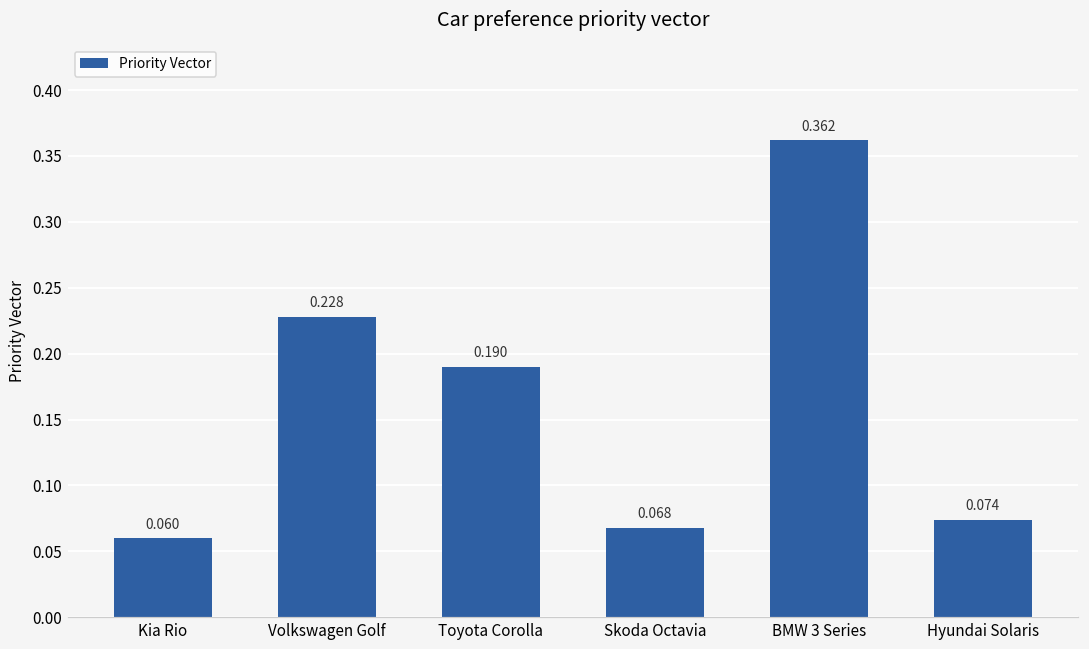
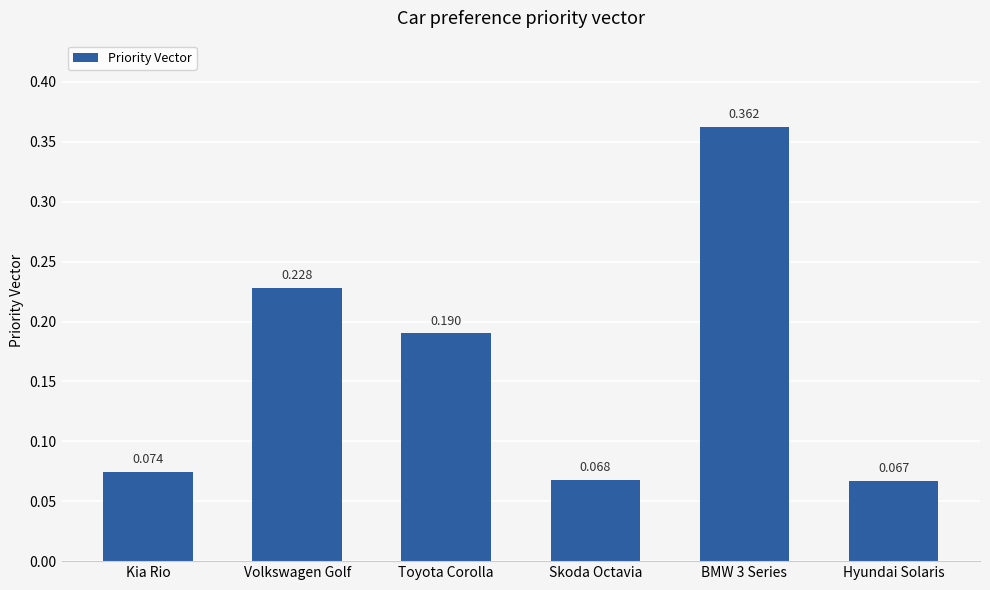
  {
-   "Kia Rio": 0.060,
+   "Kia Rio": 0.074,
    "Volkswagen Golf": 0.228,
    "Toyota Corolla": 0.190,
    "Skoda Octavia": 0.068,
    "BMW 3 Series": 0.362,
-   "Hyundai Solaris": 0.074
+   "Hyundai Solaris": 0.067
  }
